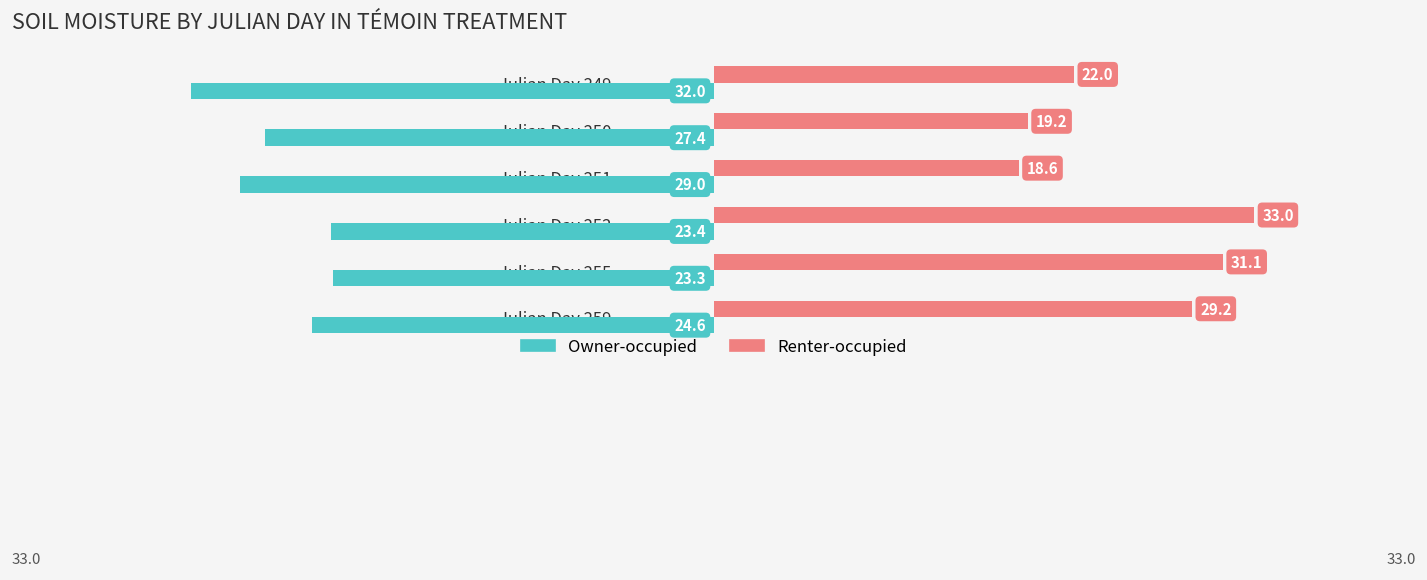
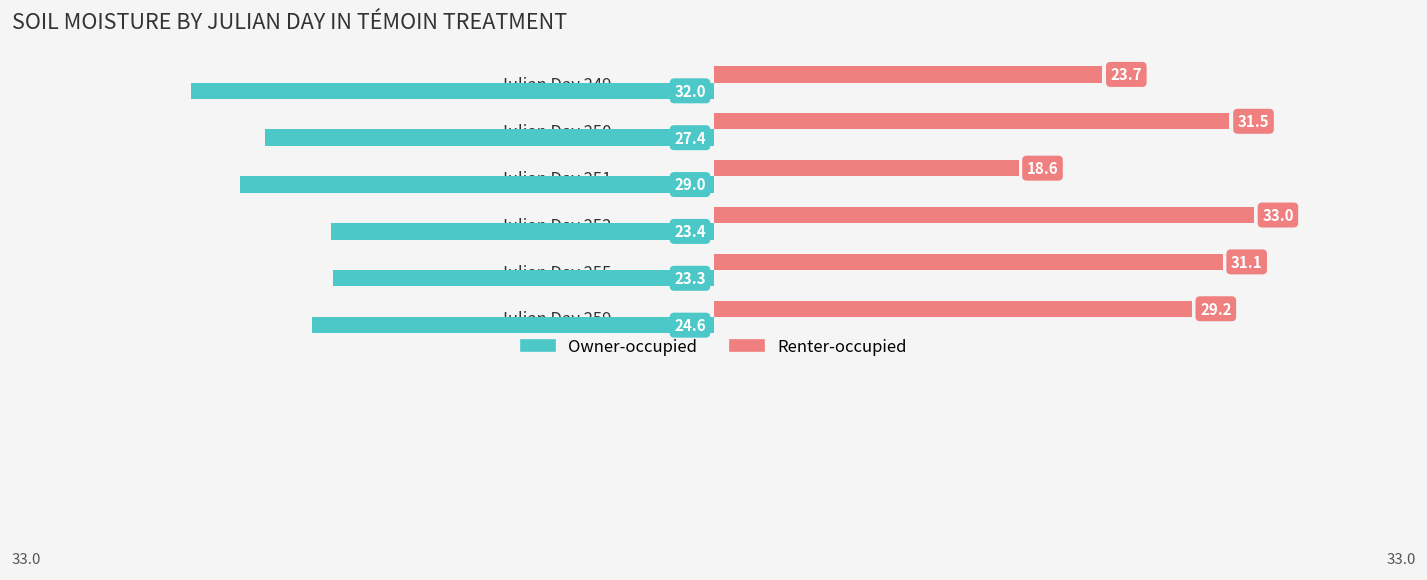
  {
    "Renter-occupied": {
-     "Julian Day 249": 22.0,
-     "Julian Day 250": 19.2
+     "Julian Day 249": 23.7,
+     "Julian Day 250": 31.5
    }
  }
